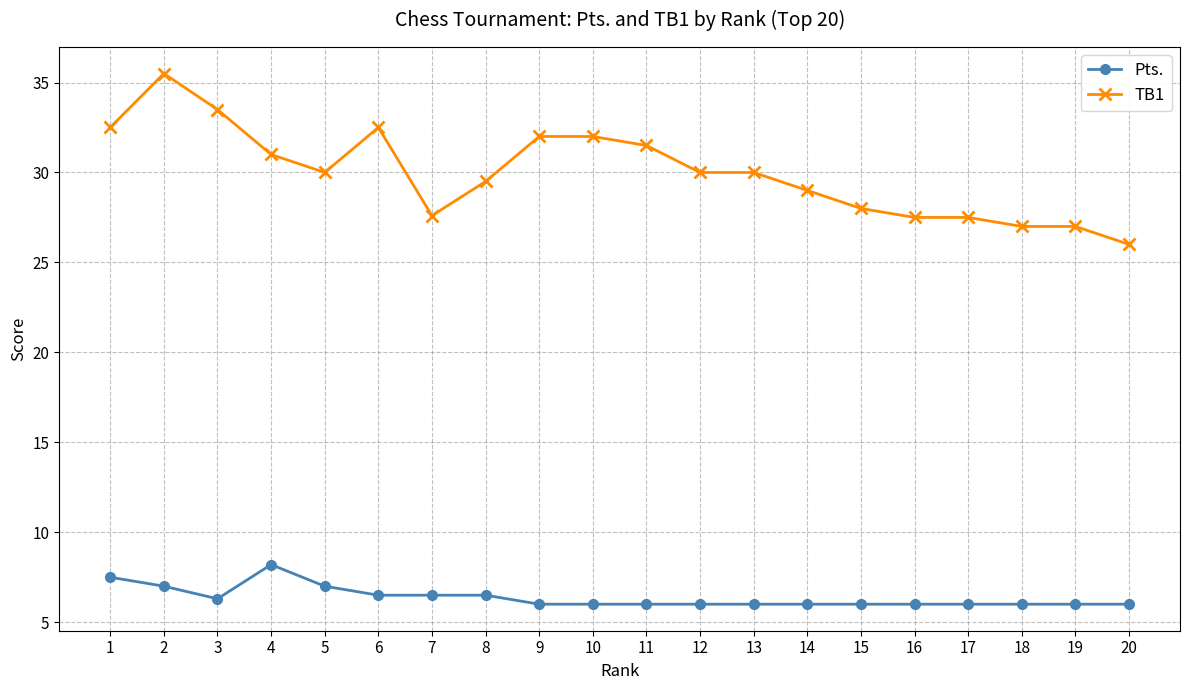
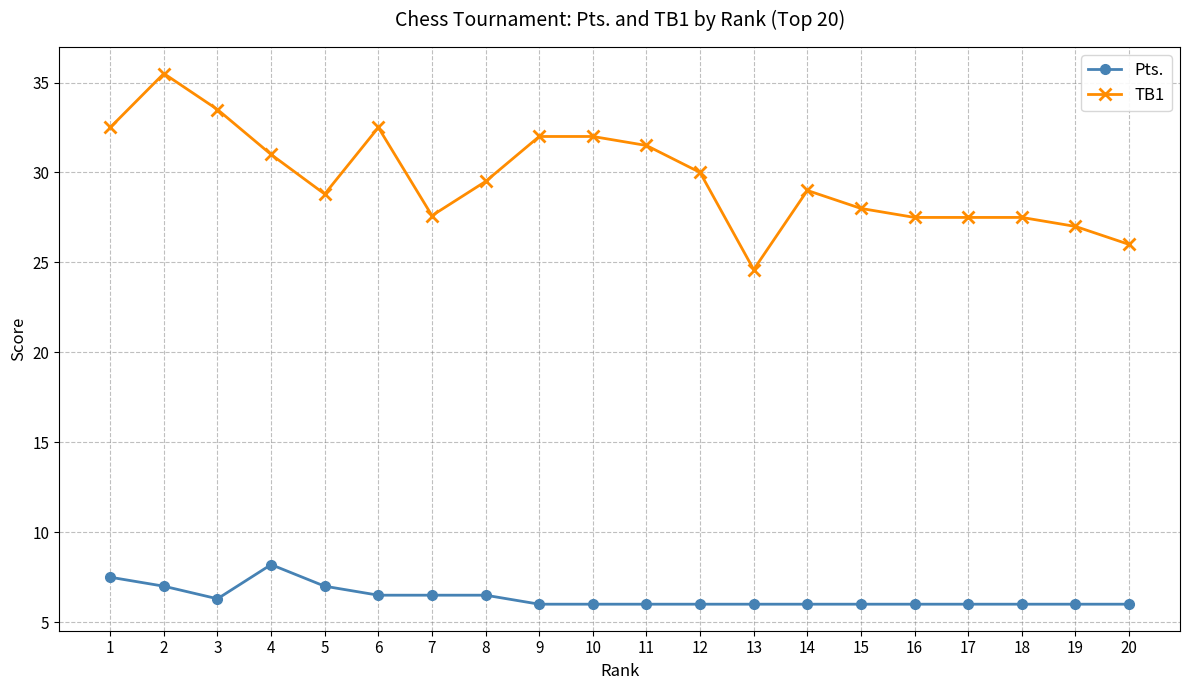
  {
    "Pts.": {
      "1": 7.5,
      "2": 7.0,
      "3": 6.3,
      "4": 8.2,
      "5": 7.0,
      "6": 6.5,
      "7": 6.5,
      "8": 6.5,
      "9": 6.0,
      "10": 6.0,
      "11": 6.0,
      "12": 6.0,
      "13": 6.0,
      "14": 6.0,
      "15": 6.0,
      "16": 6.0,
      "17": 6.0,
      "18": 6.0,
      "19": 6.0,
      "20": 6.0
    },
    "TB1": {
      "1": 32.5,
      "2": 35.5,
      "3": 33.5,
      "4": 31.0,
-     "5": 30.0,
+     "5": 28.8,
      "6": 32.5,
      "7": 27.6,
      "8": 29.5,
      "9": 32.0,
      "10": 32.0,
      "11": 31.5,
      "12": 30.0,
-     "13": 30.0,
+     "13": 24.6,
      "14": 29.0,
      "15": 28.0,
      "16": 27.5,
      "17": 27.5,
-     "18": 27.0,
+     "18": 27.5,
      "19": 27.0,
      "20": 26.0
    }
  }
